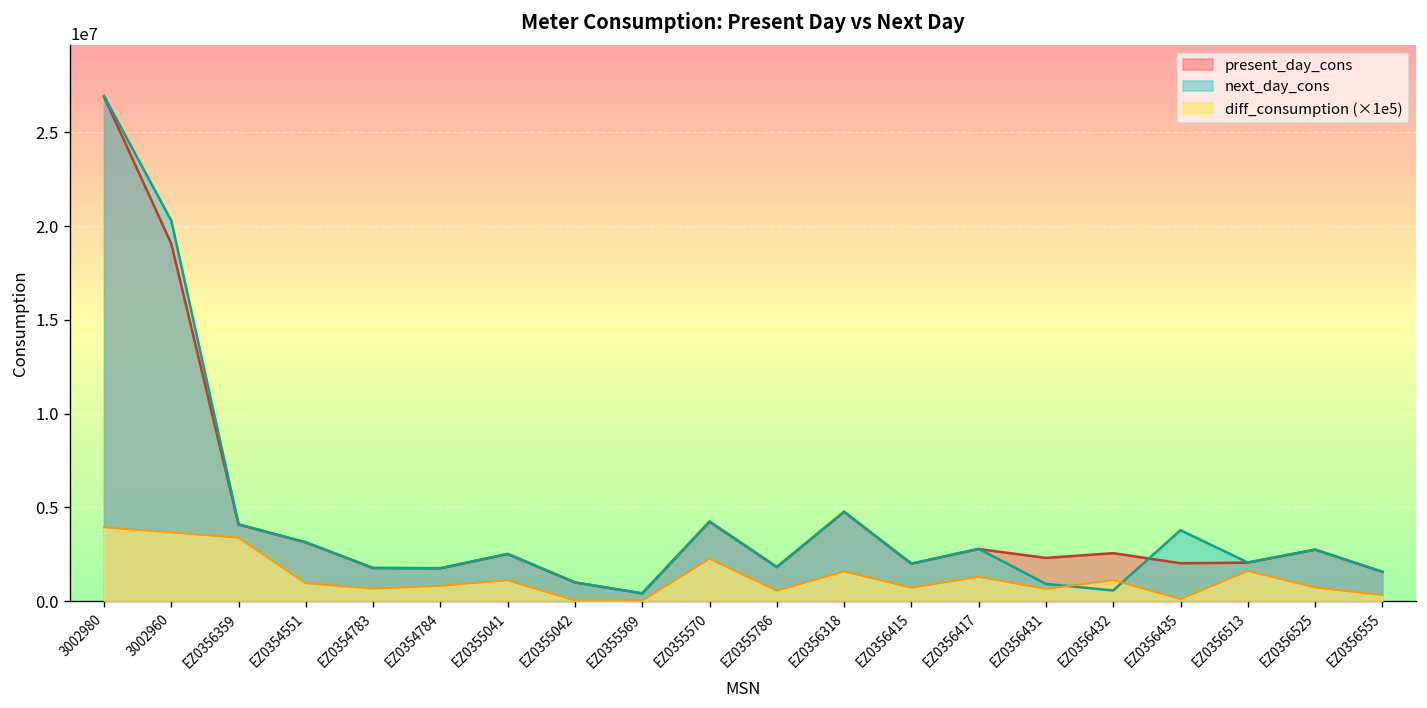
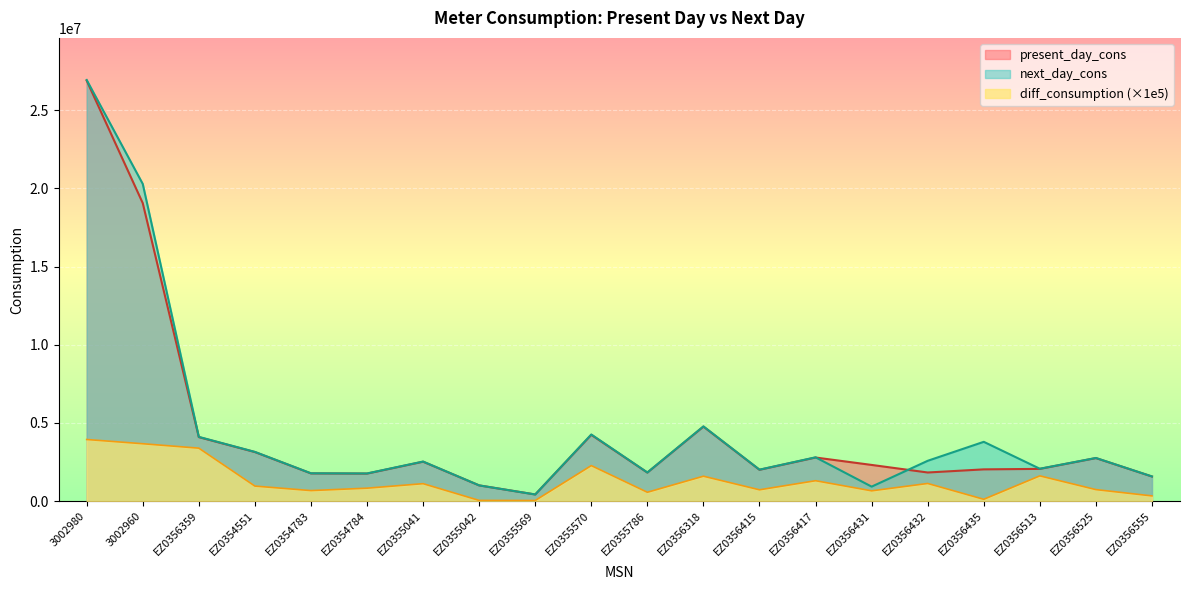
  {
    "present_day_cons": {
      "3002960": 19100000,
      "EZ0356431": 2300000,
-     "EZ0356432": 2600000,
+     "EZ0356432": 1800000,
      "EZ0356435": 2000000
    },
    "next_day_cons": {
      "3002960": 20300000,
      "EZ0356431": 900000,
-     "EZ0356432": 600000,
+     "EZ0356432": 2600000,
      "EZ0356435": 3800000
    },
    "diff_consumption (×1e5)": {
      "3002980": 3900000,
      "3002960": 3700000,
      "EZ0356359": 3400000,
      "EZ0354551": 1000000,
      "EZ0354783": 700000,
      "EZ0354784": 800000,
      "EZ0355041": 1100000,
      "EZ0355042": 0,
      "EZ0355569": 0,
      "EZ0355570": 2300000,
      "EZ0355786": 600000,
      "EZ0356318": 1600000,
      "EZ0356415": 700000,
      "EZ0356417": 1300000,
      "EZ0356431": 700000,
      "EZ0356432": 1100000,
      "EZ0356435": 100000,
      "EZ0356513": 1600000,
      "EZ0356525": 700000,
      "EZ0356555": 300000
    }
  }
